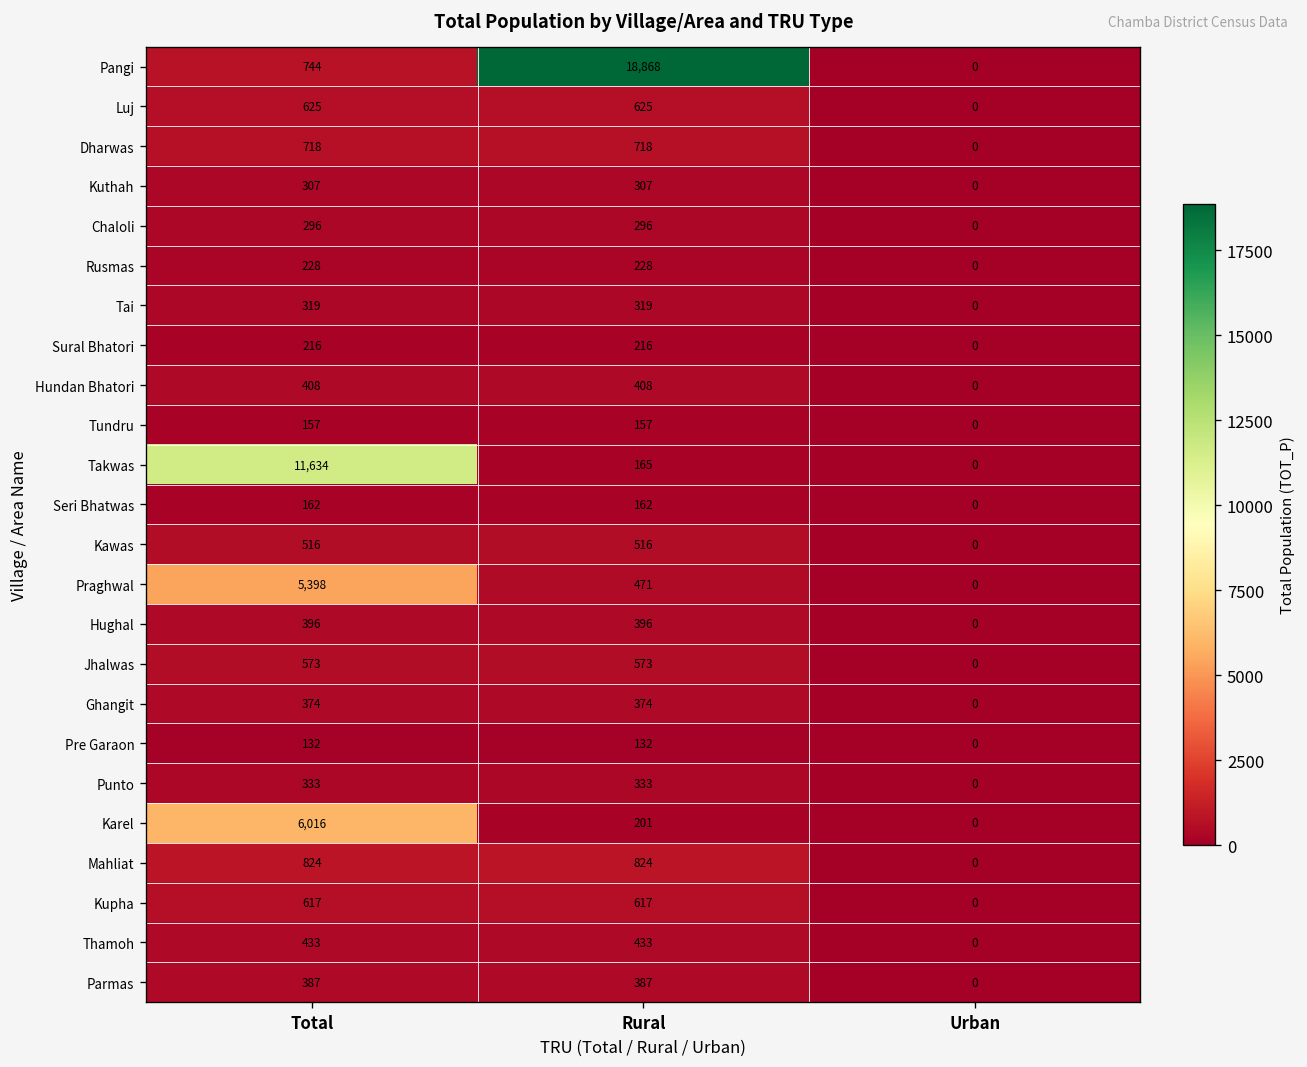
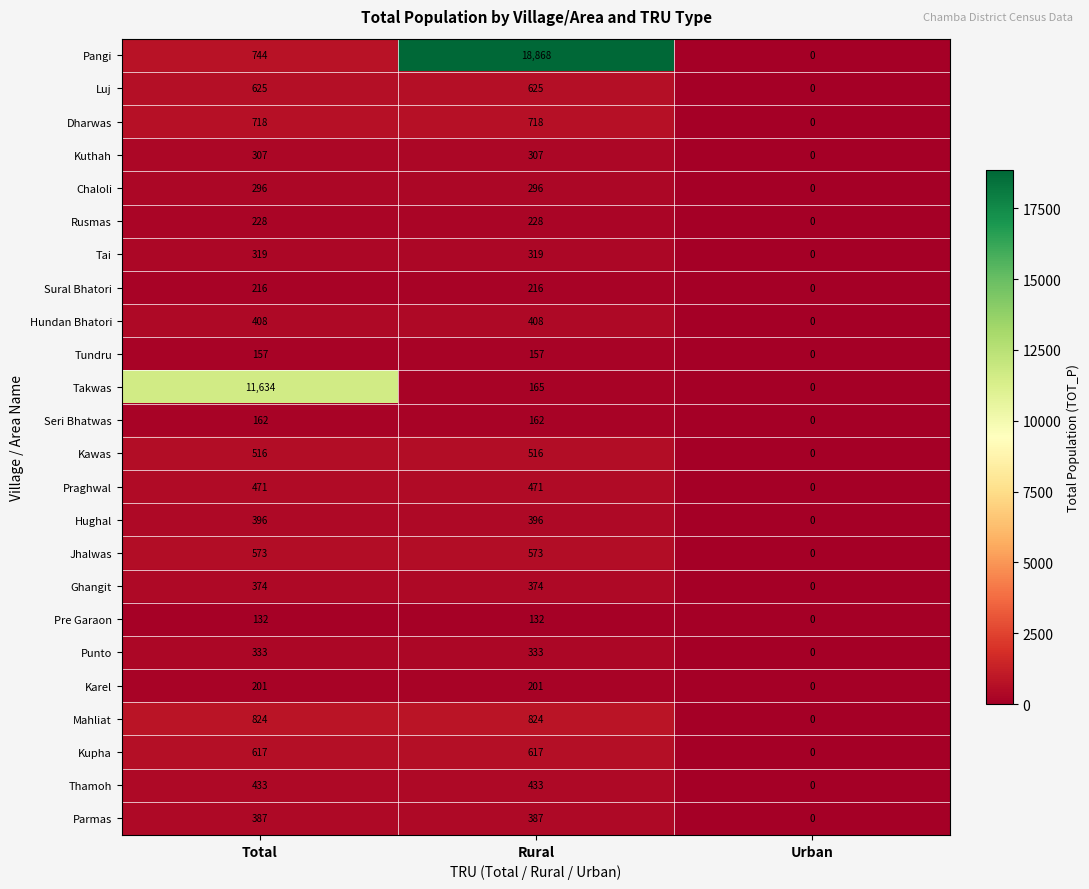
  {
    "Pangi": {
      "Total": "744",
      "Rural": "18,868",
      "Urban": "0"
    },
    "Luj": {
      "Total": "625",
      "Rural": "625",
      "Urban": "0"
    },
    "Dharwas": {
      "Total": "718",
      "Rural": "718",
      "Urban": "0"
    },
    "Kuthah": {
      "Total": "307",
      "Rural": "307",
      "Urban": "0"
    },
    "Chaloli": {
      "Total": "296",
      "Rural": "296",
      "Urban": "0"
    },
    "Rusmas": {
      "Total": "228",
      "Rural": "228",
      "Urban": "0"
    },
    "Tai": {
      "Total": "319",
      "Rural": "319",
      "Urban": "0"
    },
    "Sural Bhatori": {
      "Total": "216",
      "Rural": "216",
      "Urban": "0"
    },
    "Hundan Bhatori": {
      "Total": "408",
      "Rural": "408",
      "Urban": "0"
    },
    "Tundru": {
      "Total": "157",
      "Rural": "157",
      "Urban": "0"
    },
    "Takwas": {
      "Total": "11,634",
      "Rural": "165",
      "Urban": "0"
    },
    "Seri Bhatwas": {
      "Total": "162",
      "Rural": "162",
      "Urban": "0"
    },
    "Kawas": {
      "Total": "516",
      "Rural": "516",
      "Urban": "0"
    },
    "Praghwal": {
-     "Total": "5,398",
+     "Total": "471",
      "Rural": "471",
      "Urban": "0"
    },
    "Hughal": {
      "Total": "396",
      "Rural": "396",
      "Urban": "0"
    },
    "Jhalwas": {
      "Total": "573",
      "Rural": "573",
      "Urban": "0"
    },
    "Ghangit": {
      "Total": "374",
      "Rural": "374",
      "Urban": "0"
    },
    "Pre Garaon": {
      "Total": "132",
      "Rural": "132",
      "Urban": "0"
    },
    "Punto": {
      "Total": "333",
      "Rural": "333",
      "Urban": "0"
    },
    "Karel": {
-     "Total": "6,016",
+     "Total": "201",
      "Rural": "201",
      "Urban": "0"
    },
    "Mahliat": {
      "Total": "824",
      "Rural": "824",
      "Urban": "0"
    },
    "Kupha": {
      "Total": "617",
      "Rural": "617",
      "Urban": "0"
    },
    "Thamoh": {
      "Total": "433",
      "Rural": "433",
      "Urban": "0"
    },
    "Parmas": {
      "Total": "387",
      "Rural": "387",
      "Urban": "0"
    }
  }
